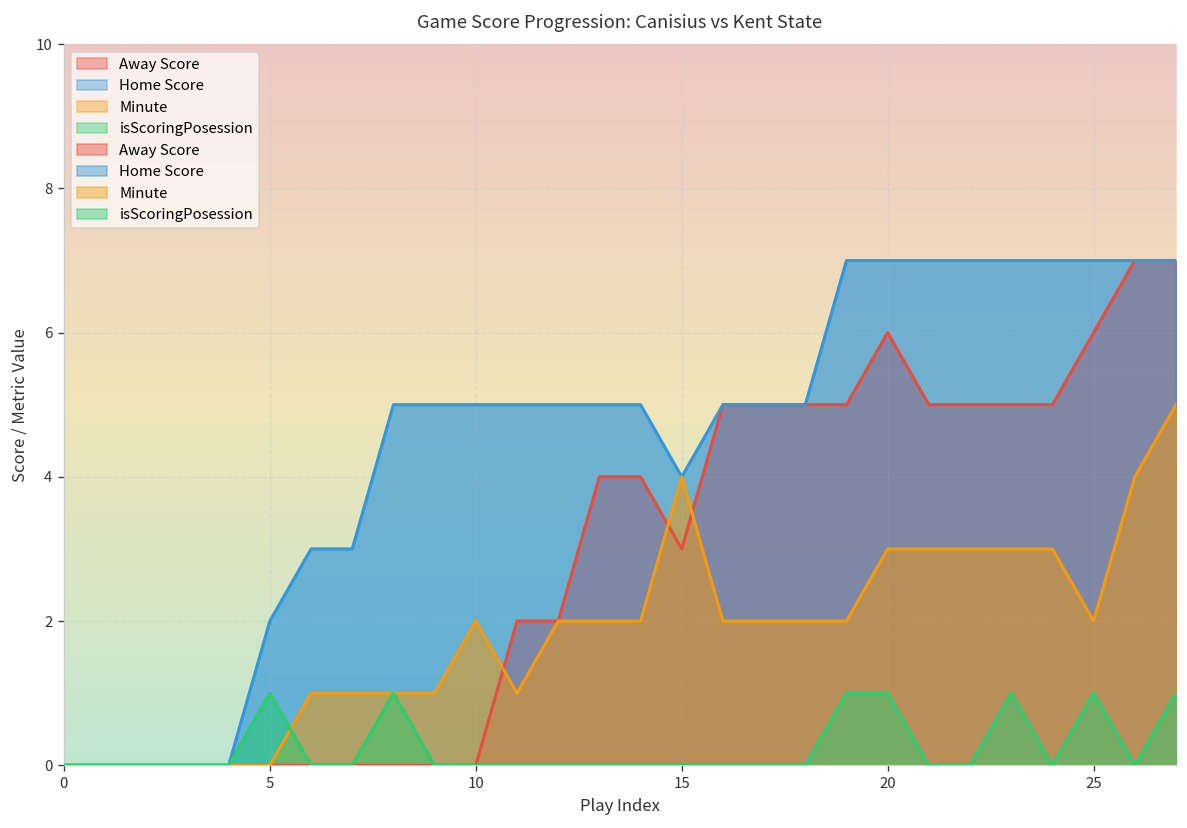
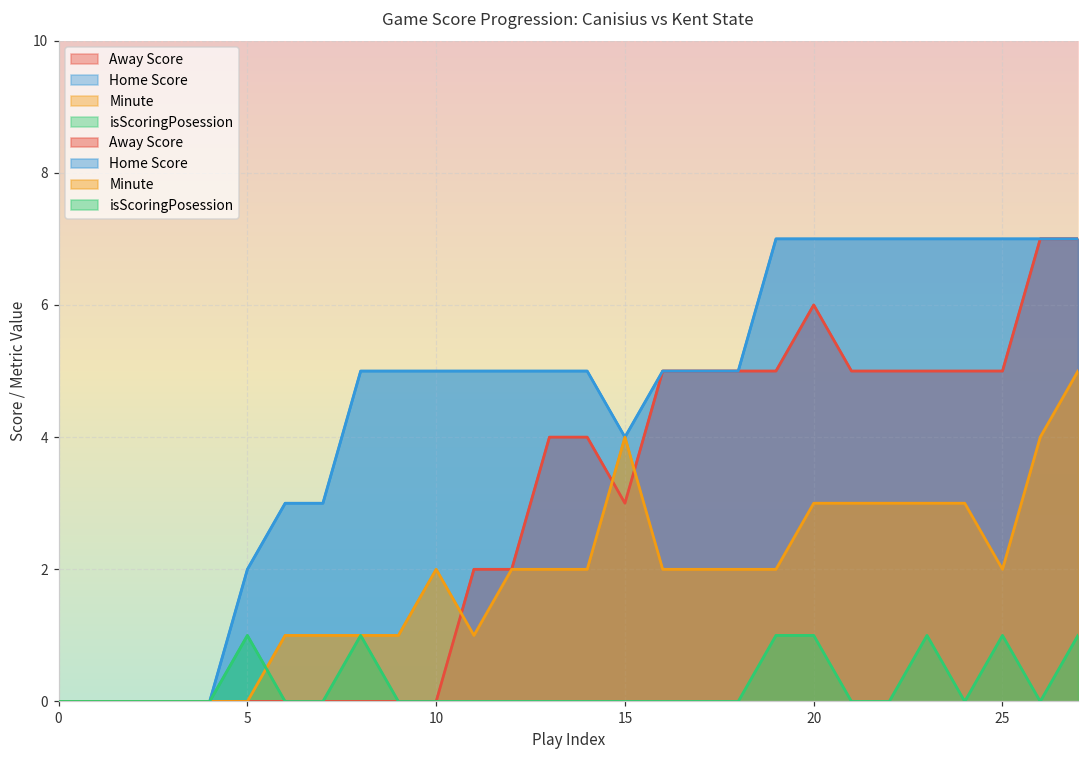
  {
    "Away Score": {
      "15": 3,
      "20": 6,
-     "25": 6
+     "25": 5
    },
    "Home Score": {
      "5": 2,
      "10": 5,
      "20": 7,
      "25": 7
    },
    "Minute": {
      "10": 2,
      "20": 3,
      "25": 2
    },
    "isScoringPosession": {
      "5": 1,
      "15": 0,
      "20": 1,
      "25": 1
    }
  }
